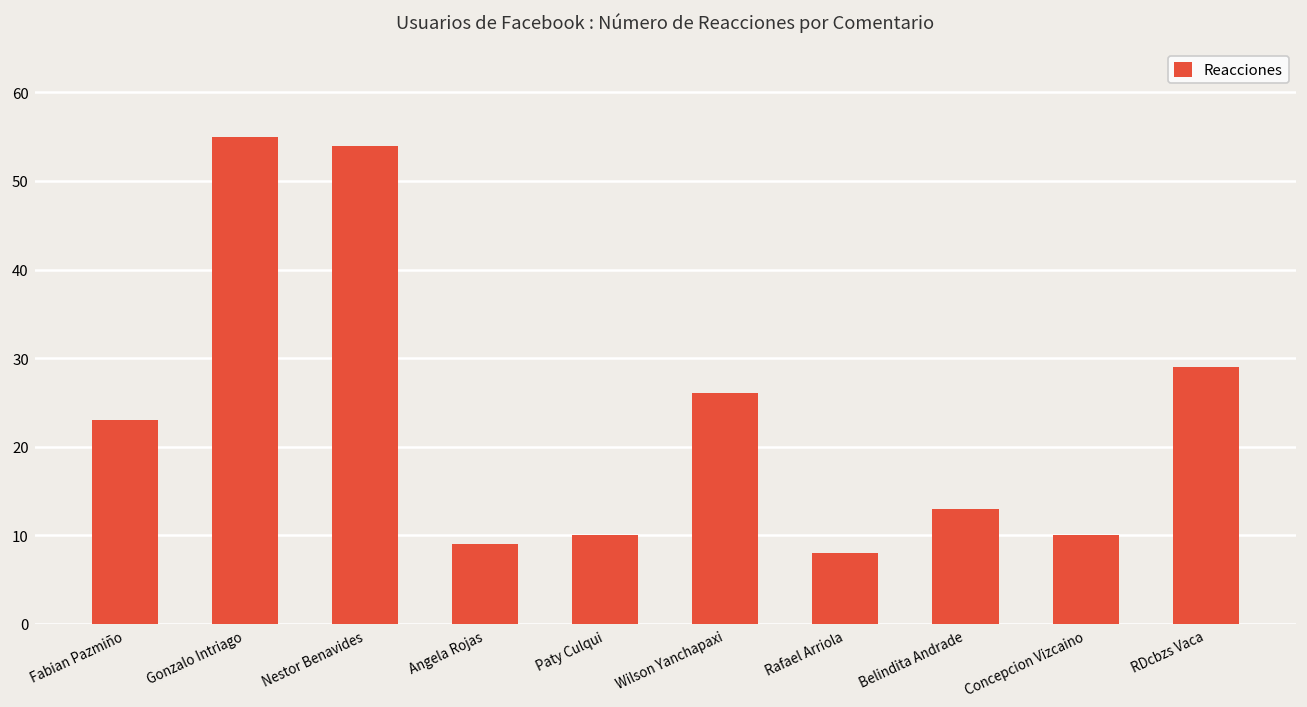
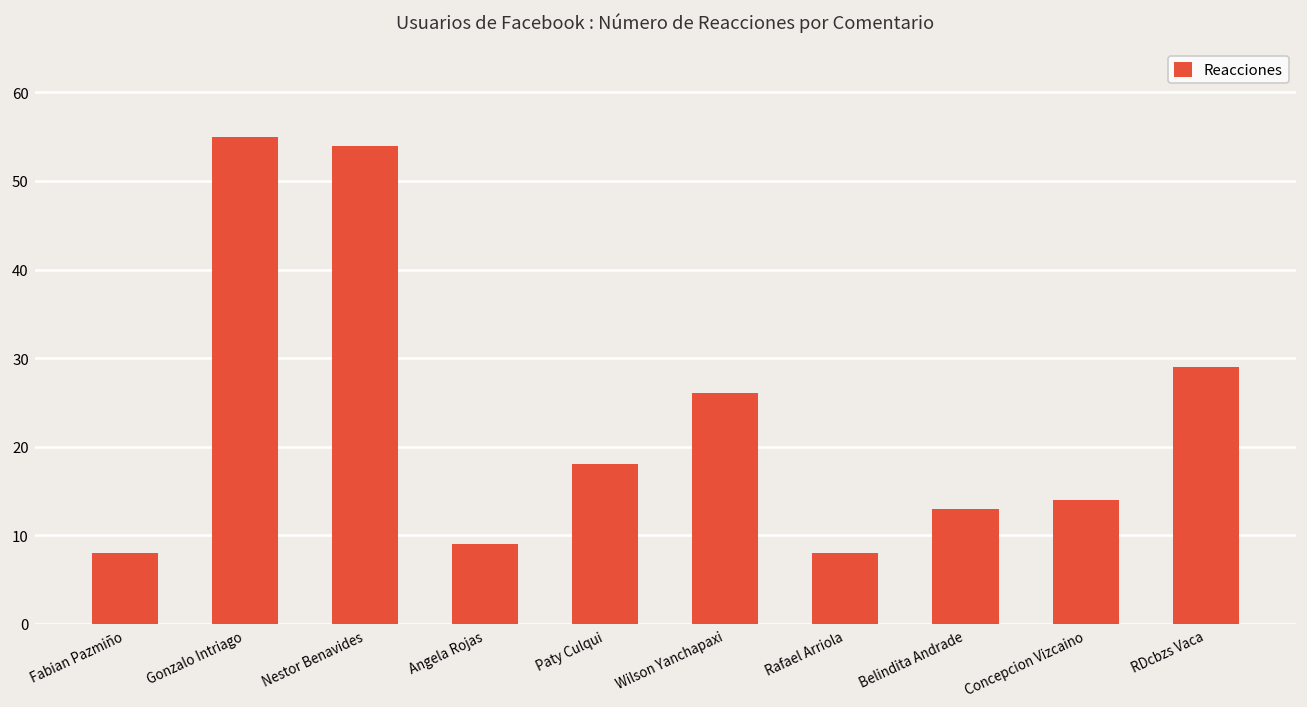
  {
-   "Fabian Pazmiño": 23,
+   "Fabian Pazmiño": 8,
    "Gonzalo Intriago": 55,
    "Nestor Benavides": 54,
    "Angela Rojas": 9,
-   "Paty Culqui": 10,
+   "Paty Culqui": 18,
    "Wilson Yanchapaxi": 26,
    "Rafael Arriola": 8,
    "Belindita Andrade": 13,
-   "Concepcion Vizcaino": 10,
+   "Concepcion Vizcaino": 14,
    "RDcbzs Vaca": 29
  }
